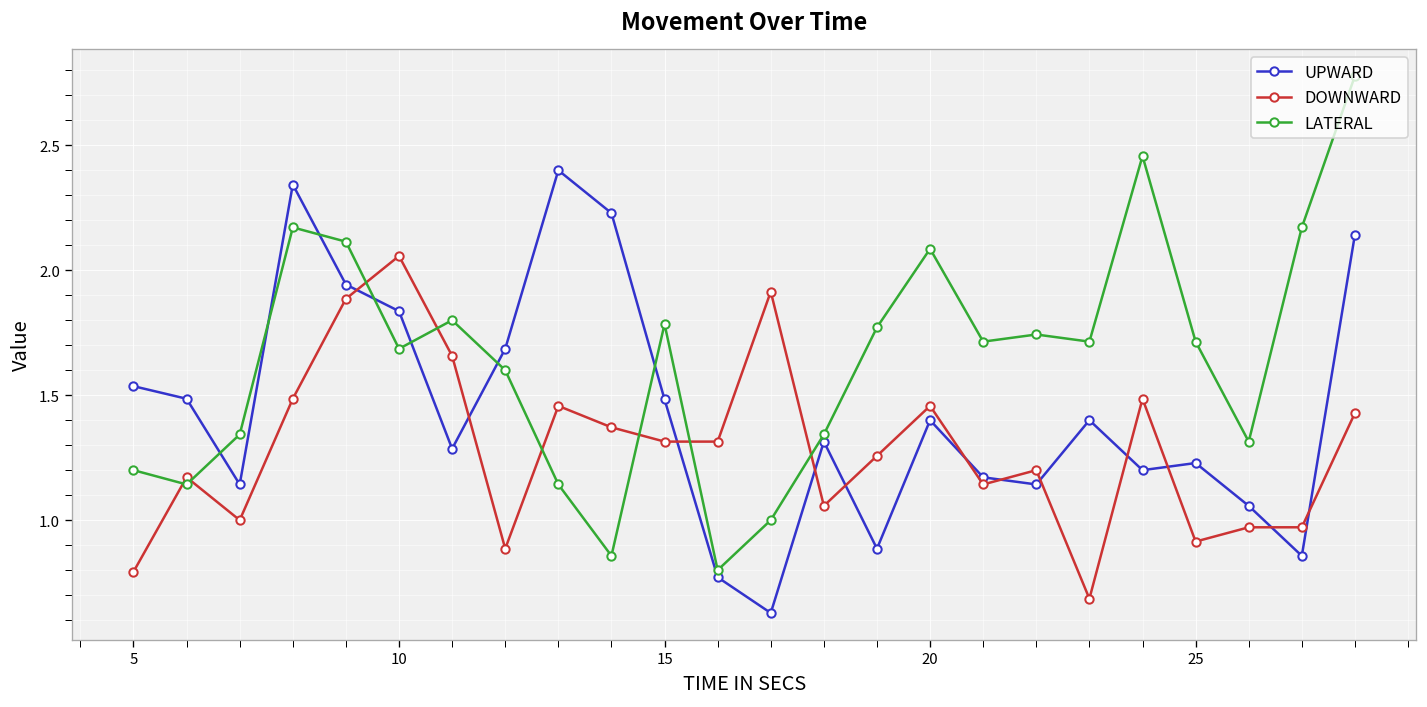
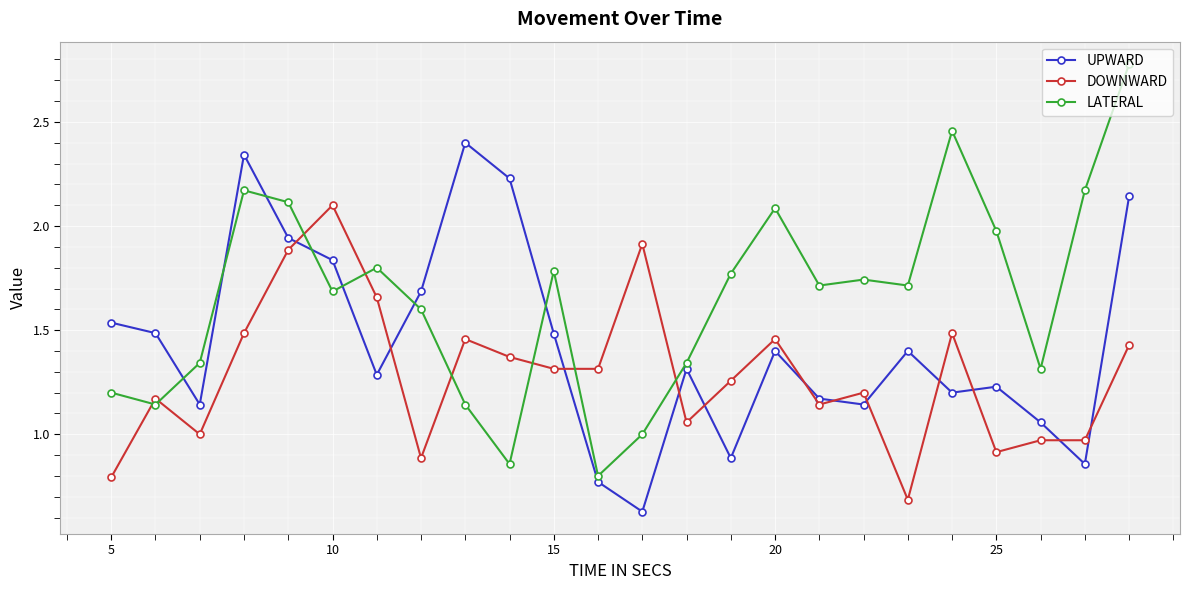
  {
    "UPWARD": {
      "5": 1.54,
      "10": 1.84,
      "15": 1.48,
      "20": 1.40,
      "25": 1.23
    },
    "DOWNWARD": {
      "5": 0.79,
-     "10": 2.06,
+     "10": 2.10,
      "15": 1.31,
      "20": 1.46,
      "25": 0.91
    },
    "LATERAL": {
      "5": 1.20,
      "10": 1.69,
      "15": 1.78,
      "20": 2.09,
-     "25": 1.71
+     "25": 1.98
    }
  }
